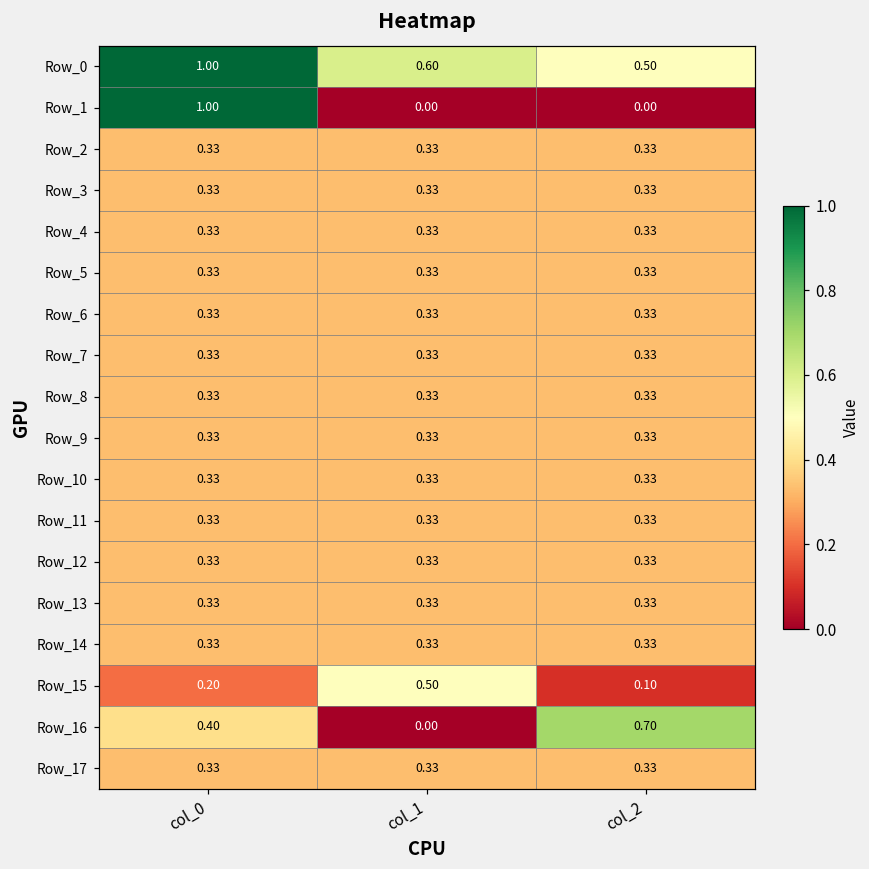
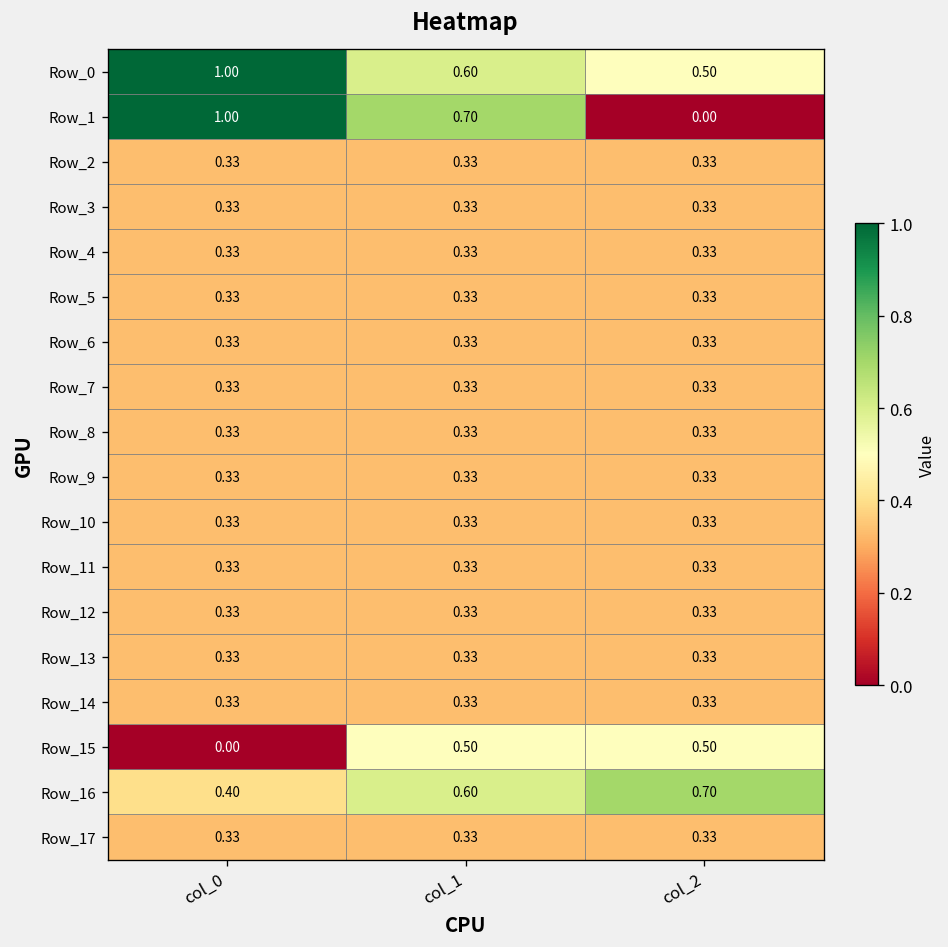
  {
    "Row_0": {
      "col_0": 1.00,
      "col_1": 0.60,
      "col_2": 0.50
    },
    "Row_1": {
      "col_0": 1.00,
-     "col_1": 0.00,
+     "col_1": 0.70,
      "col_2": 0.00
    },
    "Row_2": {
      "col_0": 0.33,
      "col_1": 0.33,
      "col_2": 0.33
    },
    "Row_3": {
      "col_0": 0.33,
      "col_1": 0.33,
      "col_2": 0.33
    },
    "Row_4": {
      "col_0": 0.33,
      "col_1": 0.33,
      "col_2": 0.33
    },
    "Row_5": {
      "col_0": 0.33,
      "col_1": 0.33,
      "col_2": 0.33
    },
    "Row_6": {
      "col_0": 0.33,
      "col_1": 0.33,
      "col_2": 0.33
    },
    "Row_7": {
      "col_0": 0.33,
      "col_1": 0.33,
      "col_2": 0.33
    },
    "Row_8": {
      "col_0": 0.33,
      "col_1": 0.33,
      "col_2": 0.33
    },
    "Row_9": {
      "col_0": 0.33,
      "col_1": 0.33,
      "col_2": 0.33
    },
    "Row_10": {
      "col_0": 0.33,
      "col_1": 0.33,
      "col_2": 0.33
    },
    "Row_11": {
      "col_0": 0.33,
      "col_1": 0.33,
      "col_2": 0.33
    },
    "Row_12": {
      "col_0": 0.33,
      "col_1": 0.33,
      "col_2": 0.33
    },
    "Row_13": {
      "col_0": 0.33,
      "col_1": 0.33,
      "col_2": 0.33
    },
    "Row_14": {
      "col_0": 0.33,
      "col_1": 0.33,
      "col_2": 0.33
    },
    "Row_15": {
-     "col_0": 0.20,
+     "col_0": 0.00,
      "col_1": 0.50,
-     "col_2": 0.10
+     "col_2": 0.50
    },
    "Row_16": {
      "col_0": 0.40,
-     "col_1": 0.00,
+     "col_1": 0.60,
      "col_2": 0.70
    },
    "Row_17": {
      "col_0": 0.33,
      "col_1": 0.33,
      "col_2": 0.33
    }
  }
